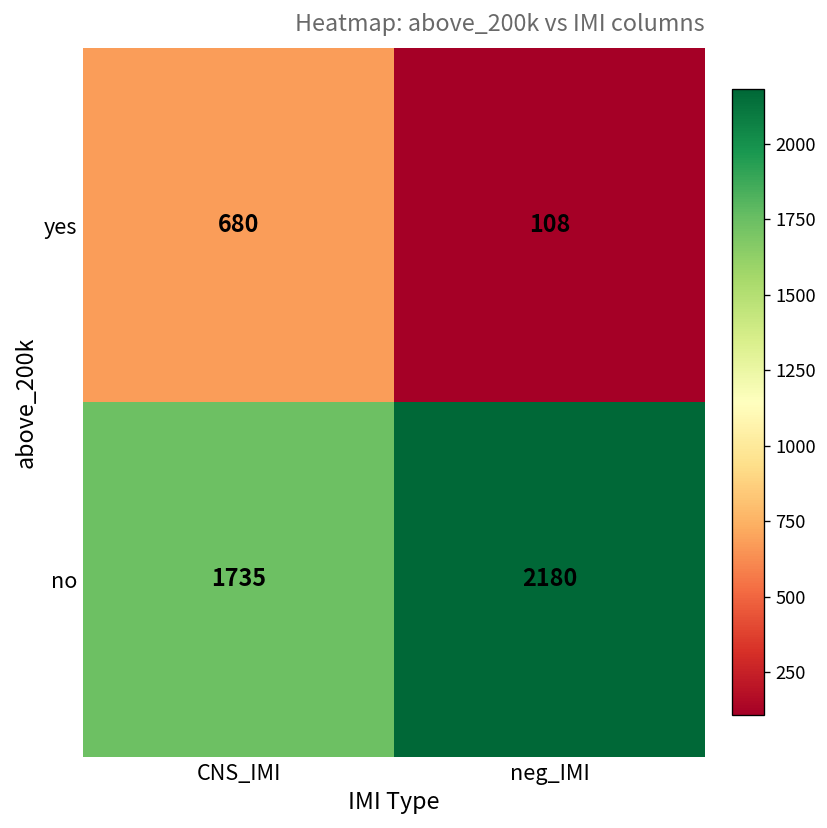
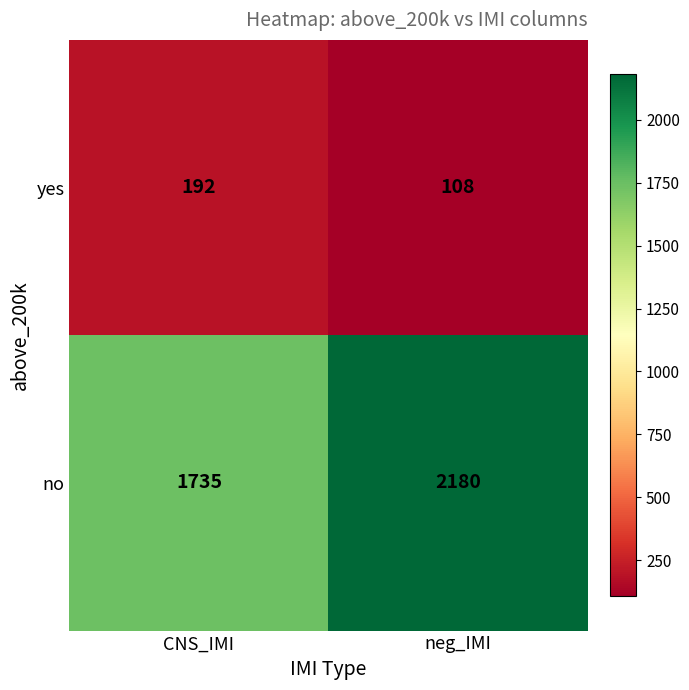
  {
    "yes": {
-     "CNS_IMI": 680,
+     "CNS_IMI": 192,
      "neg_IMI": 108
    },
    "no": {
      "CNS_IMI": 1735,
      "neg_IMI": 2180
    }
  }
